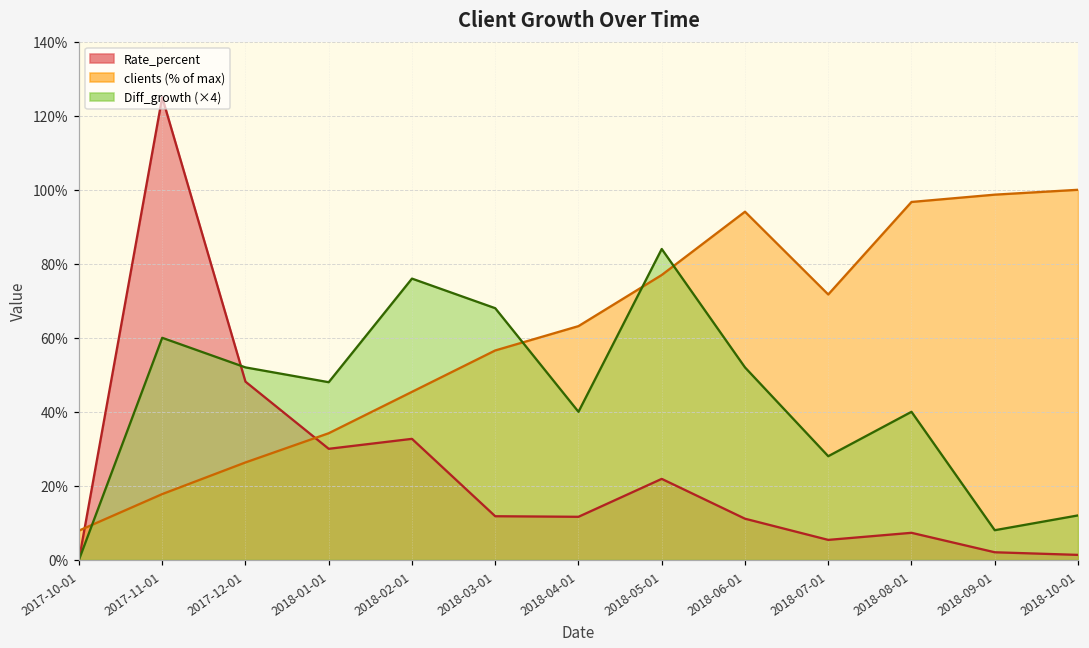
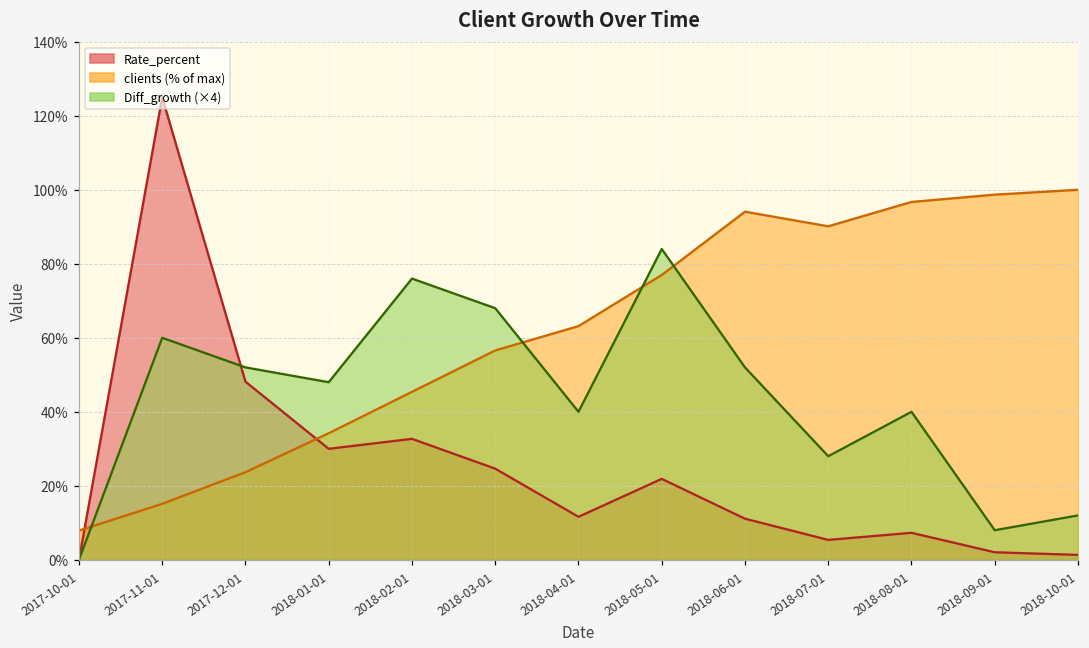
  {
    "Rate_percent": {
      "2017-12-01": "48%",
      "2018-01-01": "30%",
      "2018-02-01": "33%",
-     "2018-03-01": "12%",
+     "2018-03-01": "25%",
      "2018-04-01": "12%",
      "2018-05-01": "22%",
      "2018-06-01": "11%",
      "2018-07-01": "5%",
      "2018-08-01": "7%",
      "2018-09-01": "2%",
      "2018-10-01": "1%"
    },
    "clients (% of max)": {
      "2017-10-01": "8%",
-     "2017-11-01": "18%",
-     "2017-12-01": "26%",
+     "2017-11-01": "15%",
+     "2017-12-01": "24%",
      "2018-01-01": "34%",
      "2018-02-01": "45%",
      "2018-03-01": "57%",
      "2018-04-01": "63%",
      "2018-05-01": "77%",
      "2018-06-01": "94%",
-     "2018-07-01": "72%",
+     "2018-07-01": "90%",
      "2018-08-01": "97%",
      "2018-09-01": "99%",
      "2018-10-01": "100%"
    },
    "Diff_growth (×4)": {
      "2017-11-01": "60%",
      "2017-12-01": "52%",
      "2018-01-01": "48%",
      "2018-02-01": "76%",
      "2018-03-01": "68%",
      "2018-04-01": "40%",
      "2018-05-01": "84%",
      "2018-06-01": "52%",
      "2018-07-01": "28%",
      "2018-08-01": "40%",
      "2018-09-01": "8%",
      "2018-10-01": "12%"
    }
  }
